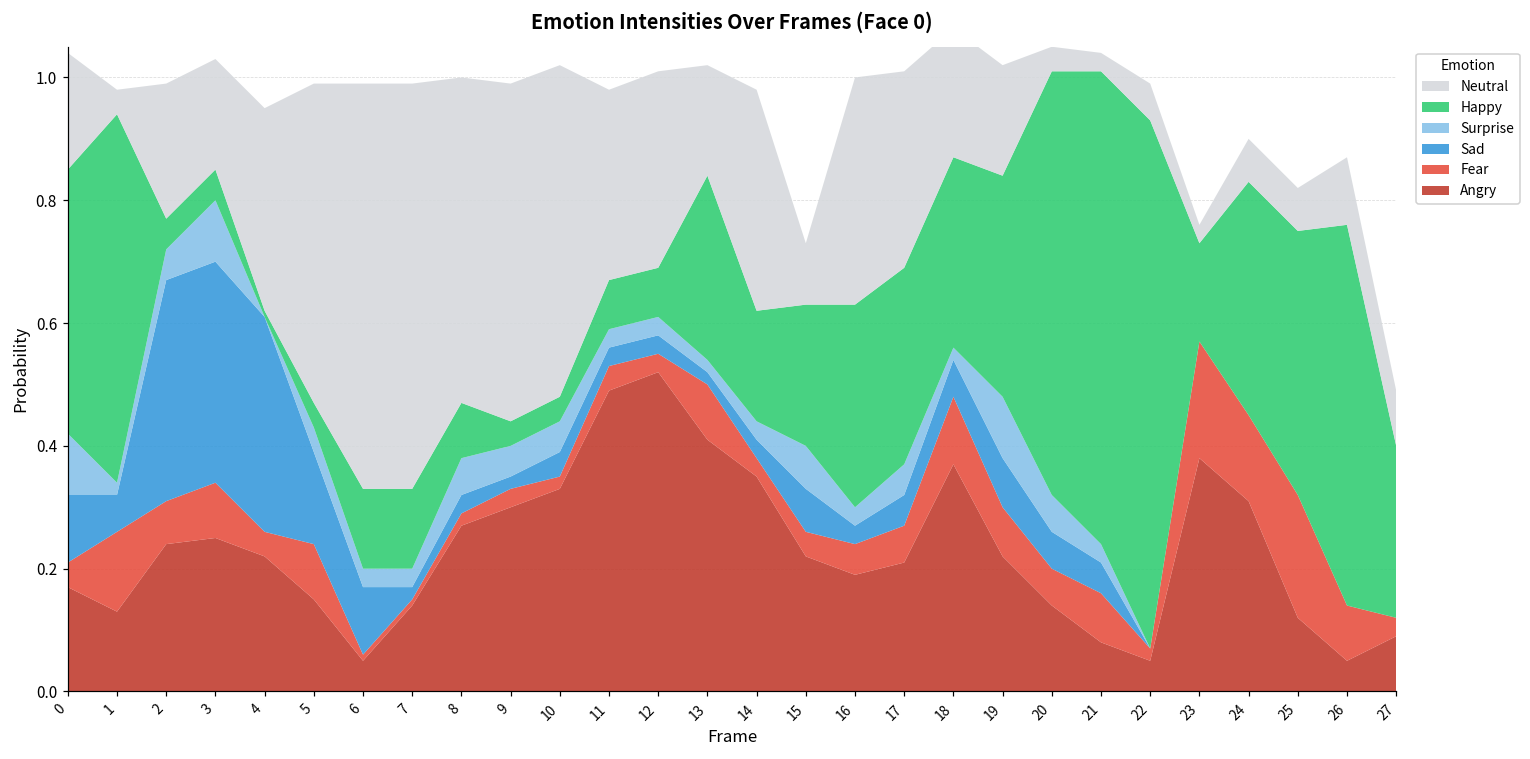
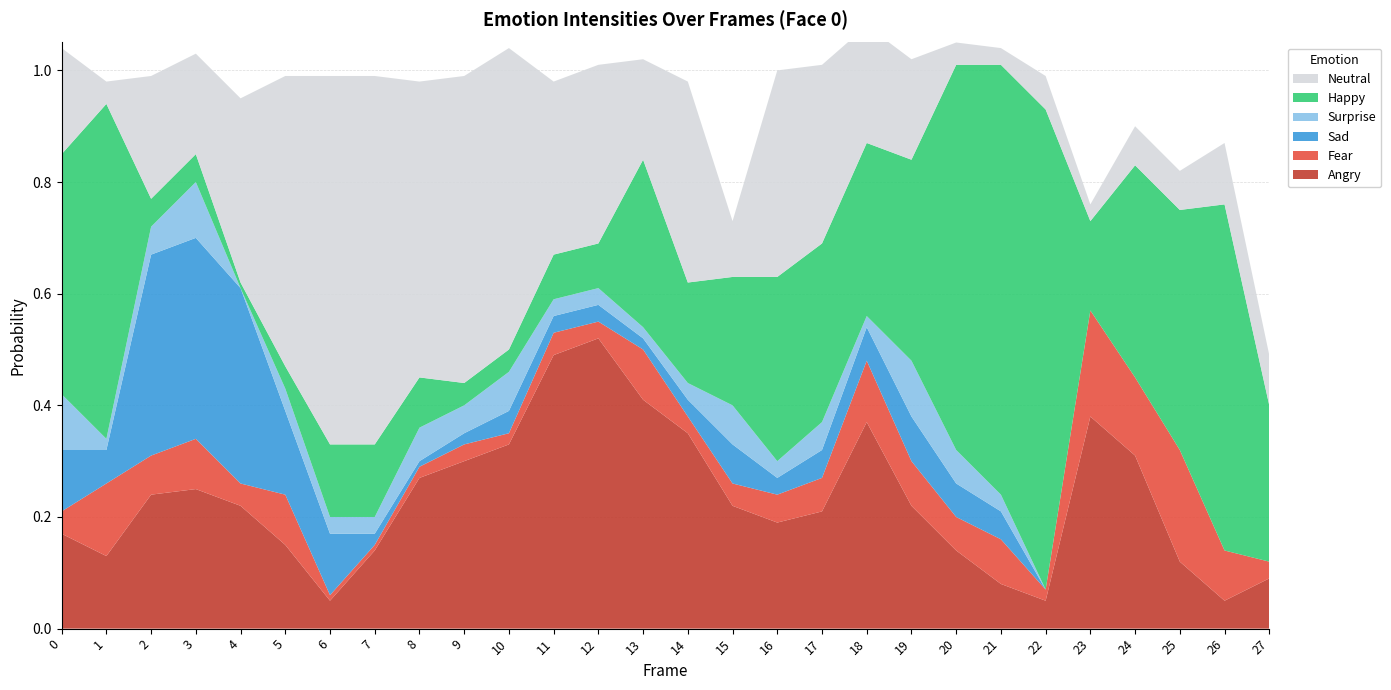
  {
    "Sad": {
      "0": 0.11,
      "1": 0.06,
      "2": 0.36,
      "3": 0.36,
      "5": 0.15,
      "6": 0.11,
      "7": 0.02,
-     "8": 0.03,
+     "8": 0.01,
      "9": 0.02,
      "10": 0.04,
      "11": 0.03,
      "12": 0.03,
      "13": 0.02,
      "14": 0.03,
      "15": 0.07,
      "16": 0.03,
      "17": 0.05,
      "18": 0.06,
      "19": 0.08,
      "20": 0.06,
      "21": 0.05
    },
    "Surprise": {
      "0": 0.10,
      "1": 0.02,
      "2": 0.05,
      "3": 0.10,
      "5": 0.04,
      "6": 0.03,
      "7": 0.03,
      "8": 0.06,
      "9": 0.05,
-     "10": 0.05,
+     "10": 0.07,
      "11": 0.03,
      "12": 0.03,
      "13": 0.02,
      "14": 0.03,
      "15": 0.07,
      "16": 0.03,
      "17": 0.05,
      "18": 0.02,
      "19": 0.10,
      "20": 0.06,
      "21": 0.03
    },
    "Happy": {
      "0": 0.43,
      "1": 0.60,
      "2": 0.05,
      "3": 0.05,
      "4": 0.01,
      "5": 0.04,
      "6": 0.13,
      "7": 0.13,
      "8": 0.09,
      "9": 0.04,
      "10": 0.04,
      "11": 0.08,
      "12": 0.08,
      "13": 0.30,
      "14": 0.18,
      "15": 0.23,
      "16": 0.33,
      "17": 0.32,
      "18": 0.31,
      "19": 0.36,
      "20": 0.69,
      "21": 0.77,
      "22": 0.86,
      "23": 0.16,
      "24": 0.38,
      "25": 0.43,
      "26": 0.62,
      "27": 0.28
    },
    "Neutral": {
      "0": 0.19,
      "1": 0.04,
      "2": 0.22,
      "3": 0.18,
      "4": 0.33,
      "5": 0.52,
      "6": 0.66,
      "7": 0.66,
      "8": 0.53,
      "9": 0.55,
      "10": 0.54,
      "11": 0.31,
      "12": 0.32,
      "13": 0.18,
      "14": 0.36,
      "15": 0.10,
      "16": 0.37,
      "17": 0.32,
      "19": 0.18,
      "20": 0.04,
      "21": 0.03,
      "22": 0.06,
      "23": 0.03,
      "24": 0.07,
      "25": 0.07,
      "26": 0.11,
      "27": 0.09
    }
  }
